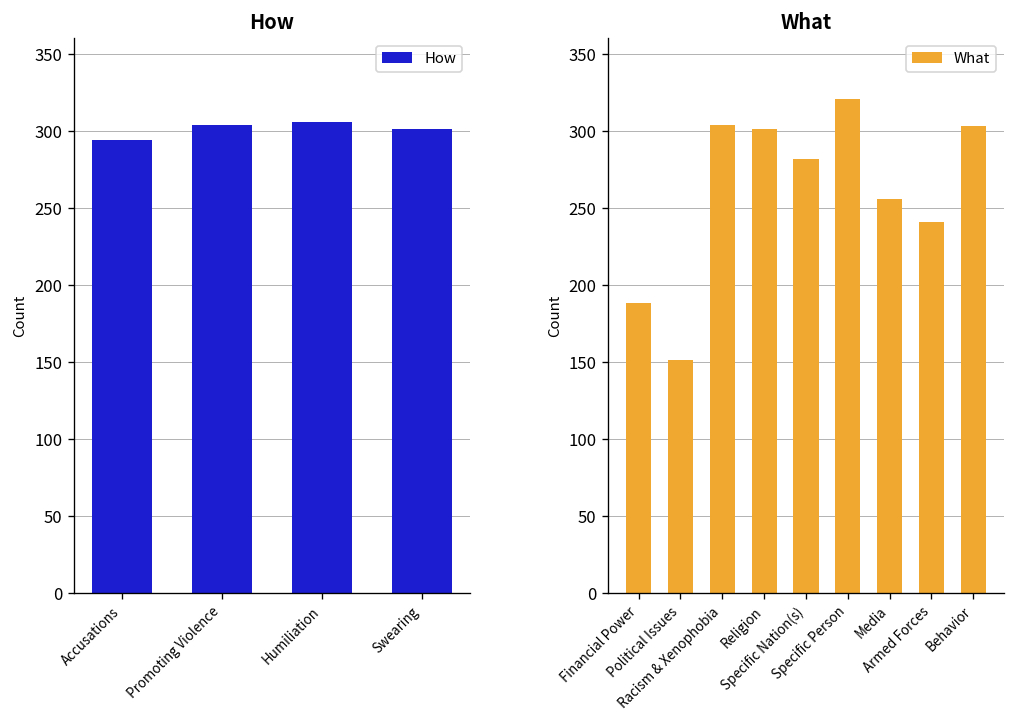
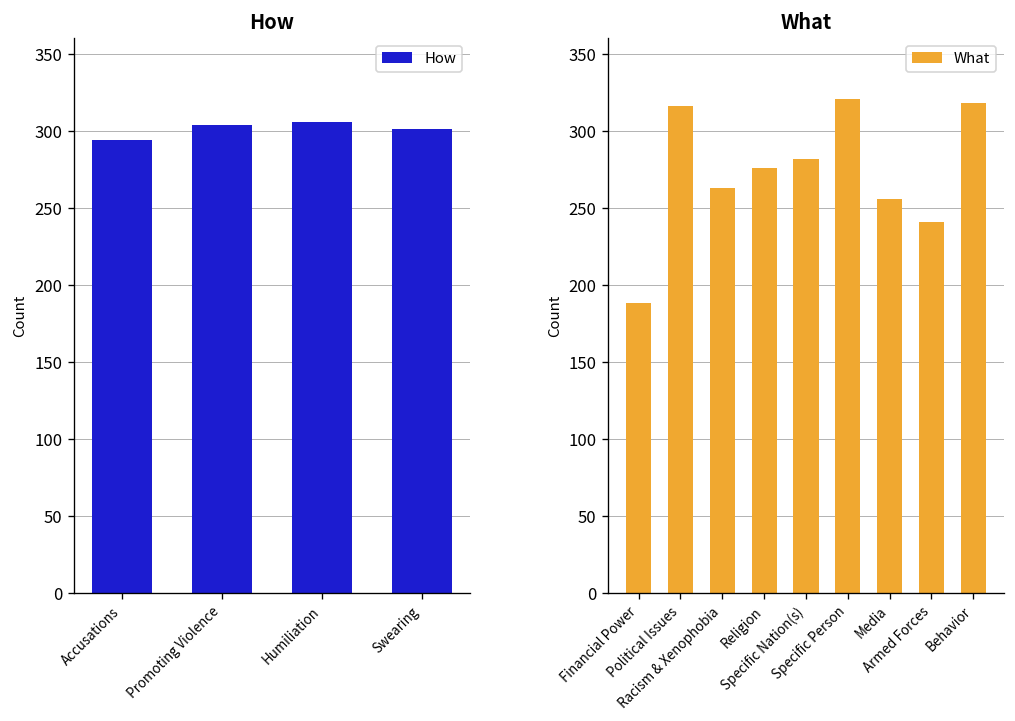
  {
    "How": {
      "Accusations": 294,
      "Promoting Violence": 304,
      "Humiliation": 306,
      "Swearing": 301
    },
    "What": {
      "Financial Power": 188,
-     "Political Issues": 151,
-     "Racism & Xenophobia": 304,
-     "Religion": 301,
+     "Political Issues": 316,
+     "Racism & Xenophobia": 263,
+     "Religion": 276,
      "Specific Nation(s)": 282,
      "Specific Person": 321,
      "Media": 256,
      "Armed Forces": 241,
-     "Behavior": 303
+     "Behavior": 318
    }
  }
